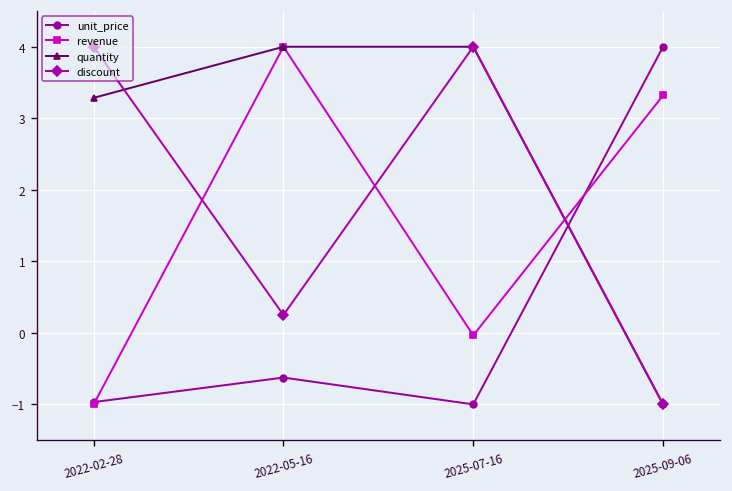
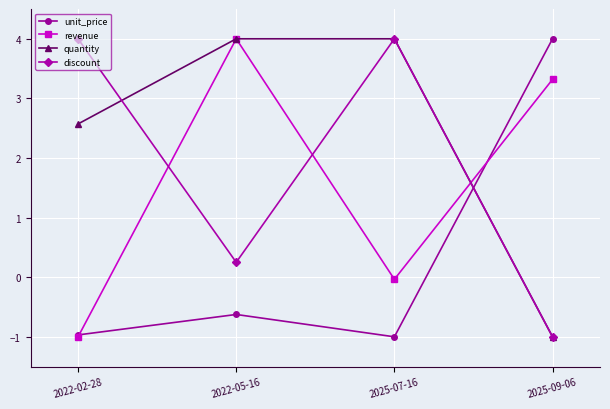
  {
    "quantity": {
-     "2022-02-28": 3.3
+     "2022-02-28": 2.6
    }
  }
